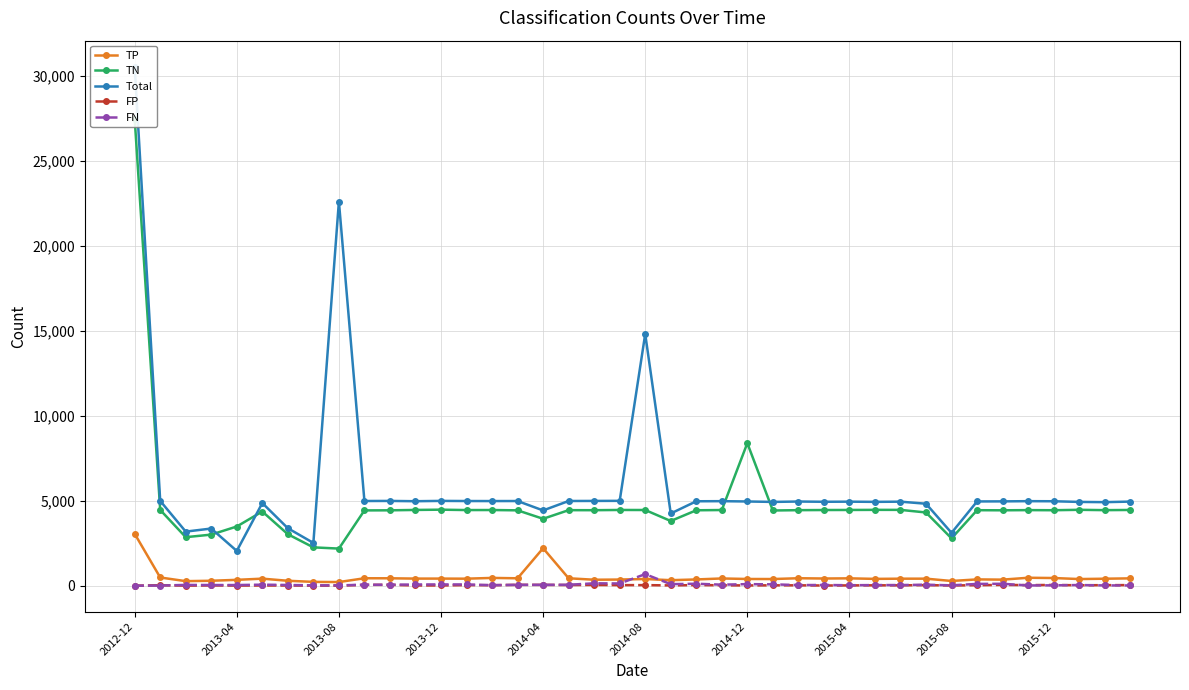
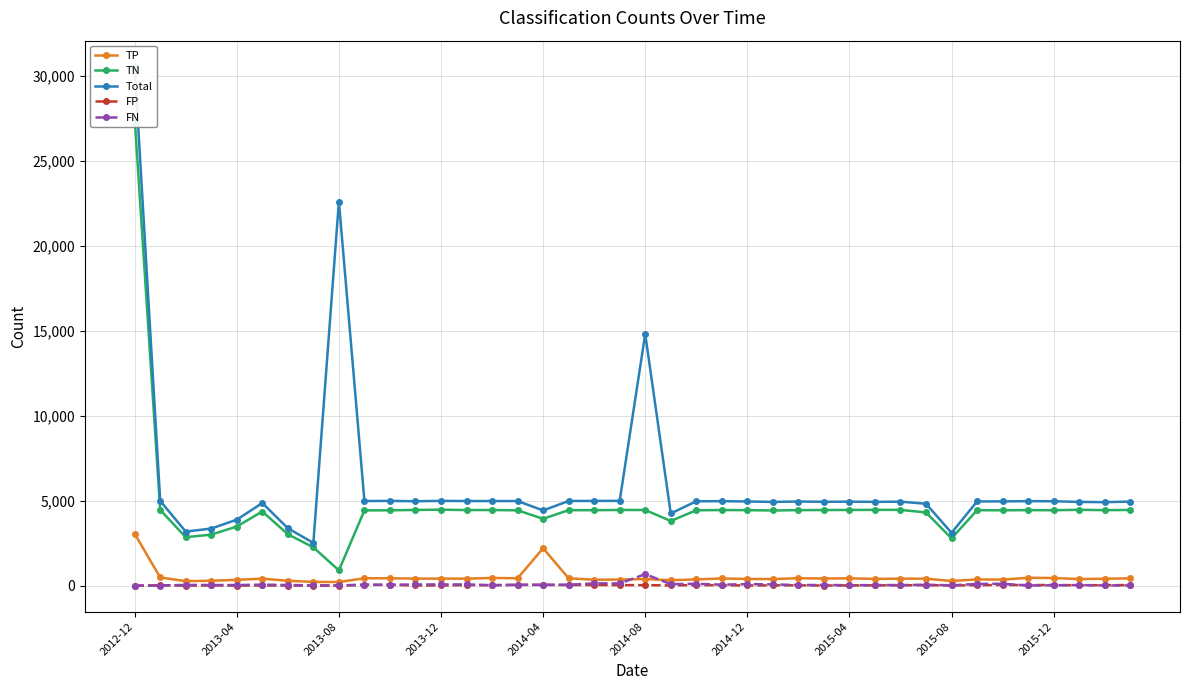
  {
    "TP": {
      "2012-12": "3,100",
      "2013-04": "300",
      "2013-08": "200",
      "2013-12": "400",
      "2014-04": "2,200",
      "2014-08": "400",
      "2014-12": "400",
      "2015-04": "400",
      "2015-08": "300",
      "2015-12": "500"
    },
    "TN": {
      "2013-04": "3,500",
-     "2013-08": "2,200",
+     "2013-08": "900",
      "2013-12": "4,500",
      "2014-04": "3,900",
      "2014-08": "4,500",
-     "2014-12": "8,400",
+     "2014-12": "4,400",
      "2015-04": "4,500",
      "2015-08": "2,800",
      "2015-12": "4,400"
    },
    "Total": {
-     "2013-04": "2,000",
+     "2013-04": "3,900",
      "2013-08": "22,600",
      "2013-12": "5,000",
      "2014-04": "4,400",
      "2014-08": "14,800",
      "2014-12": "5,000",
      "2015-04": "4,900",
      "2015-08": "3,100",
      "2015-12": "5,000"
    },
    "FP": {
      "2014-08": "0"
    },
    "FN": {
      "2014-08": "700"
    }
  }
